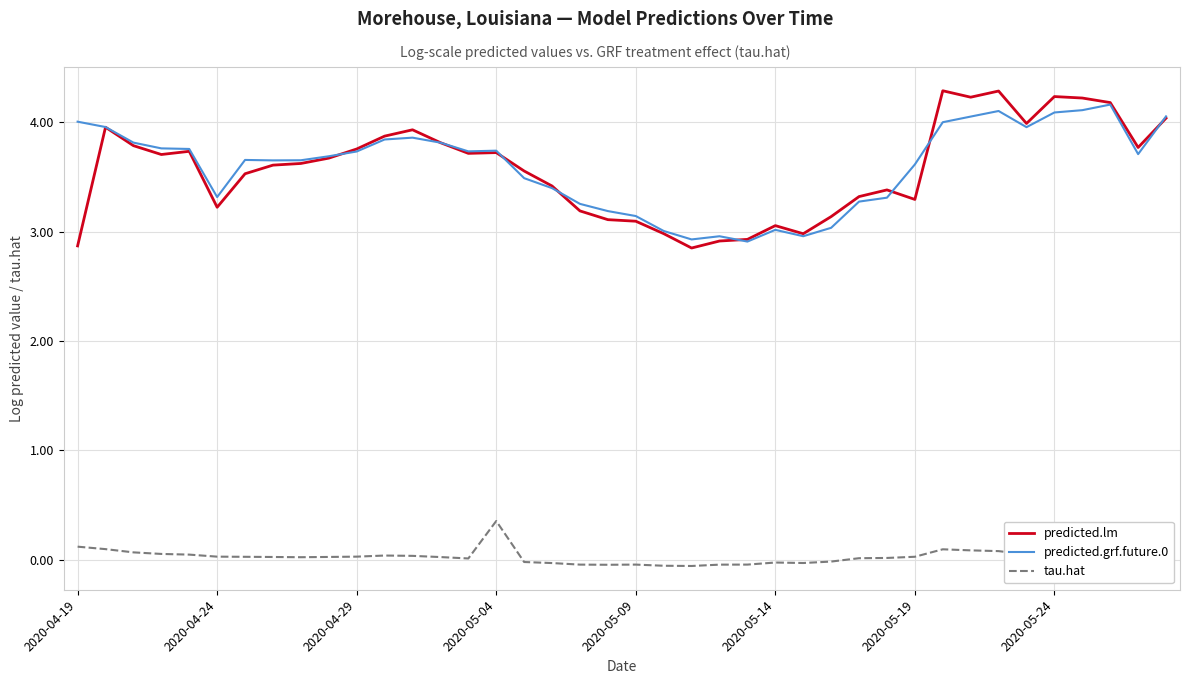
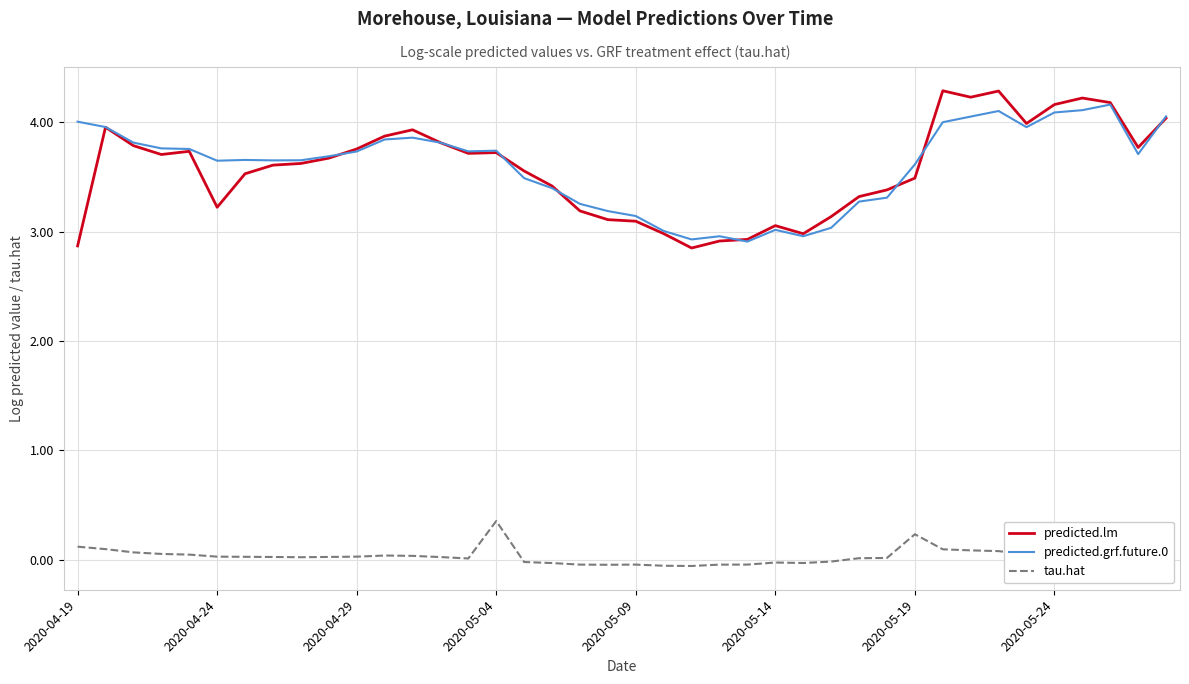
  {
    "predicted.lm": {
      "2020-04-19": 2.87,
      "2020-04-24": 3.22,
      "2020-05-09": 3.09,
      "2020-05-14": 3.05,
-     "2020-05-19": 3.29,
-     "2020-05-24": 4.23
+     "2020-05-19": 3.49,
+     "2020-05-24": 4.16
    },
    "predicted.grf.future.0": {
      "2020-04-19": 4.00,
-     "2020-04-24": 3.32,
+     "2020-04-24": 3.65,
      "2020-05-09": 3.14,
      "2020-05-14": 3.02,
      "2020-05-19": 3.61,
      "2020-05-24": 4.09
    },
    "tau.hat": {
      "2020-04-19": 0.12,
      "2020-04-24": 0.03,
      "2020-04-29": 0.03,
      "2020-05-04": 0.35,
      "2020-05-09": -0.05,
      "2020-05-14": -0.03,
-     "2020-05-19": 0.03
+     "2020-05-19": 0.23
    }
  }
